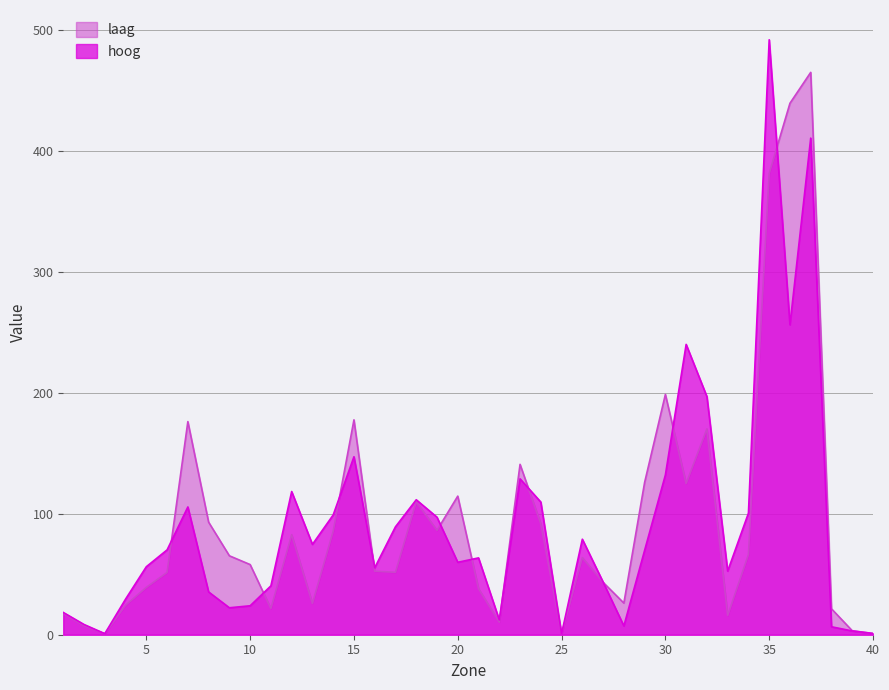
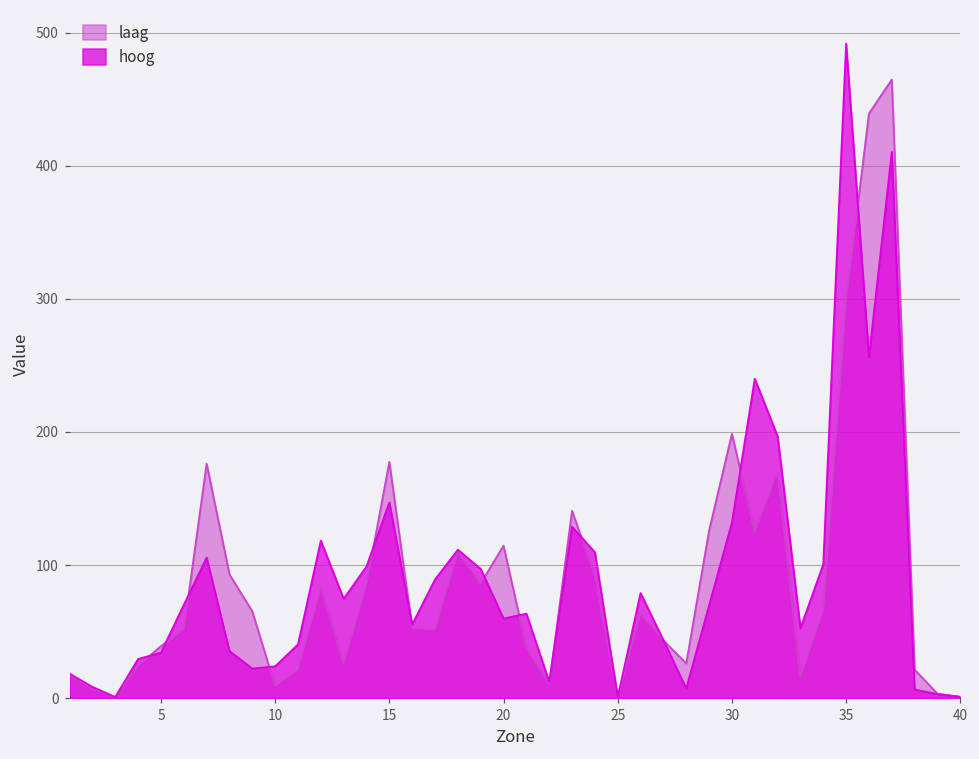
  {
    "laag": {
      "5": 39,
-     "10": 58,
+     "10": 9,
      "15": 178,
      "20": 115,
      "30": 199,
-     "35": 381
+     "35": 299
    },
    "hoog": {
-     "5": 56,
+     "5": 34,
      "10": 24,
      "15": 147,
      "20": 60,
      "30": 132,
      "35": 492
    }
  }
